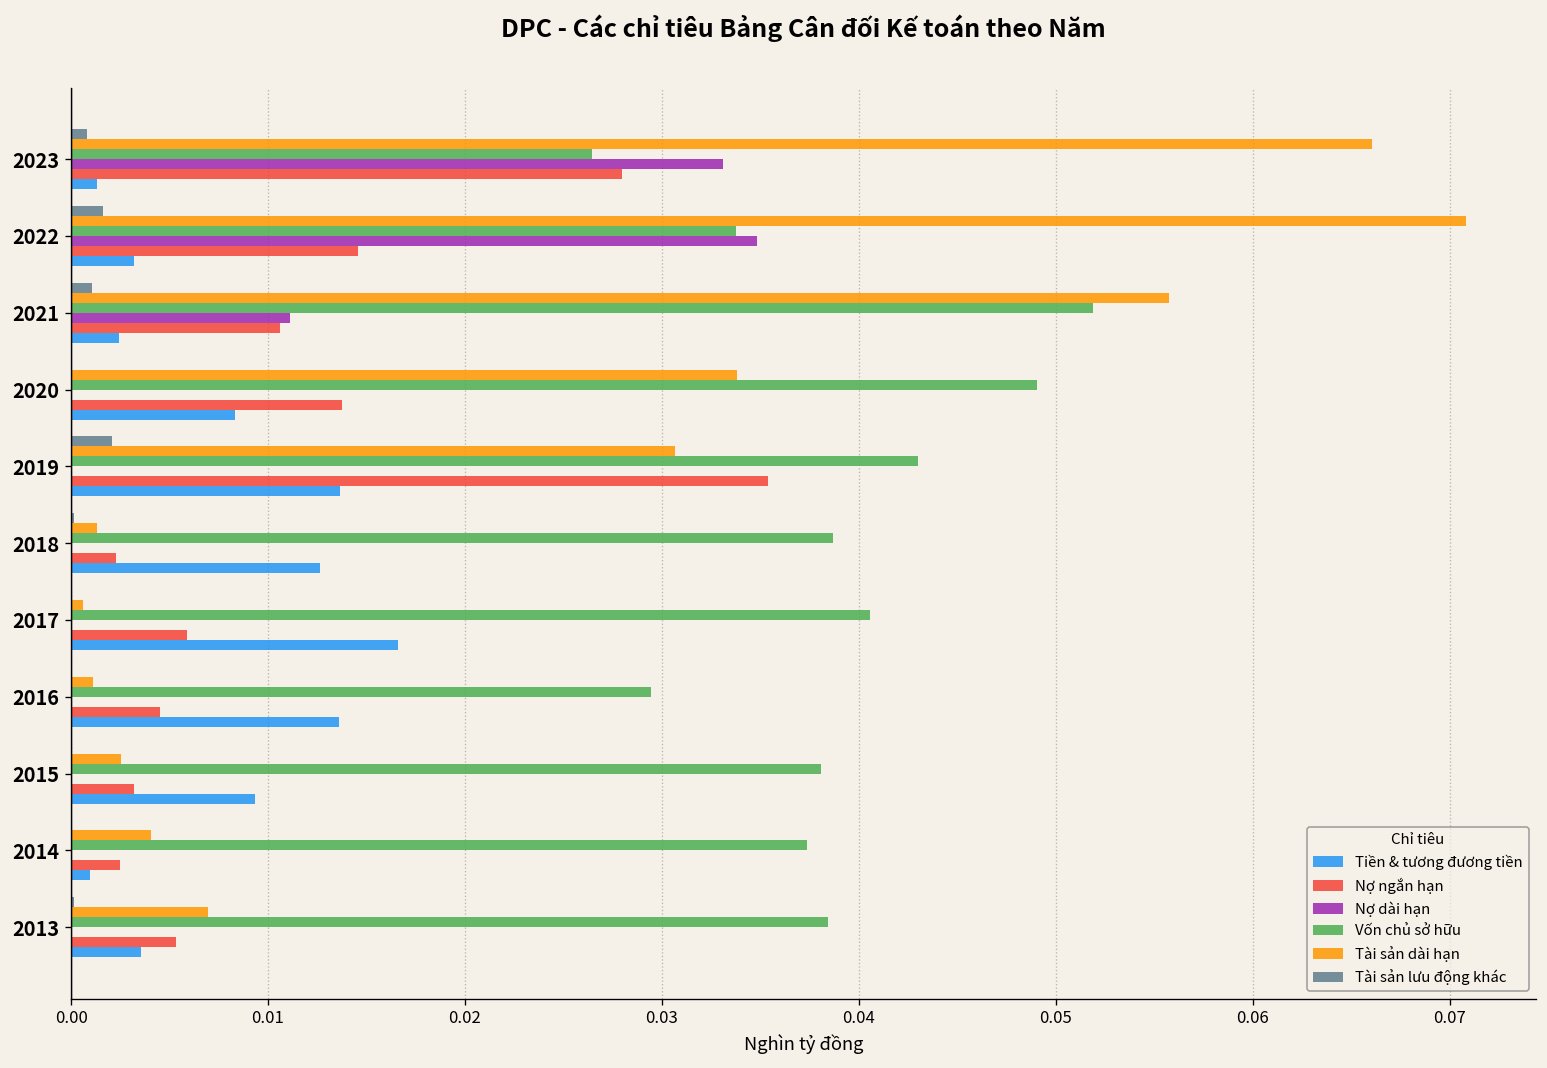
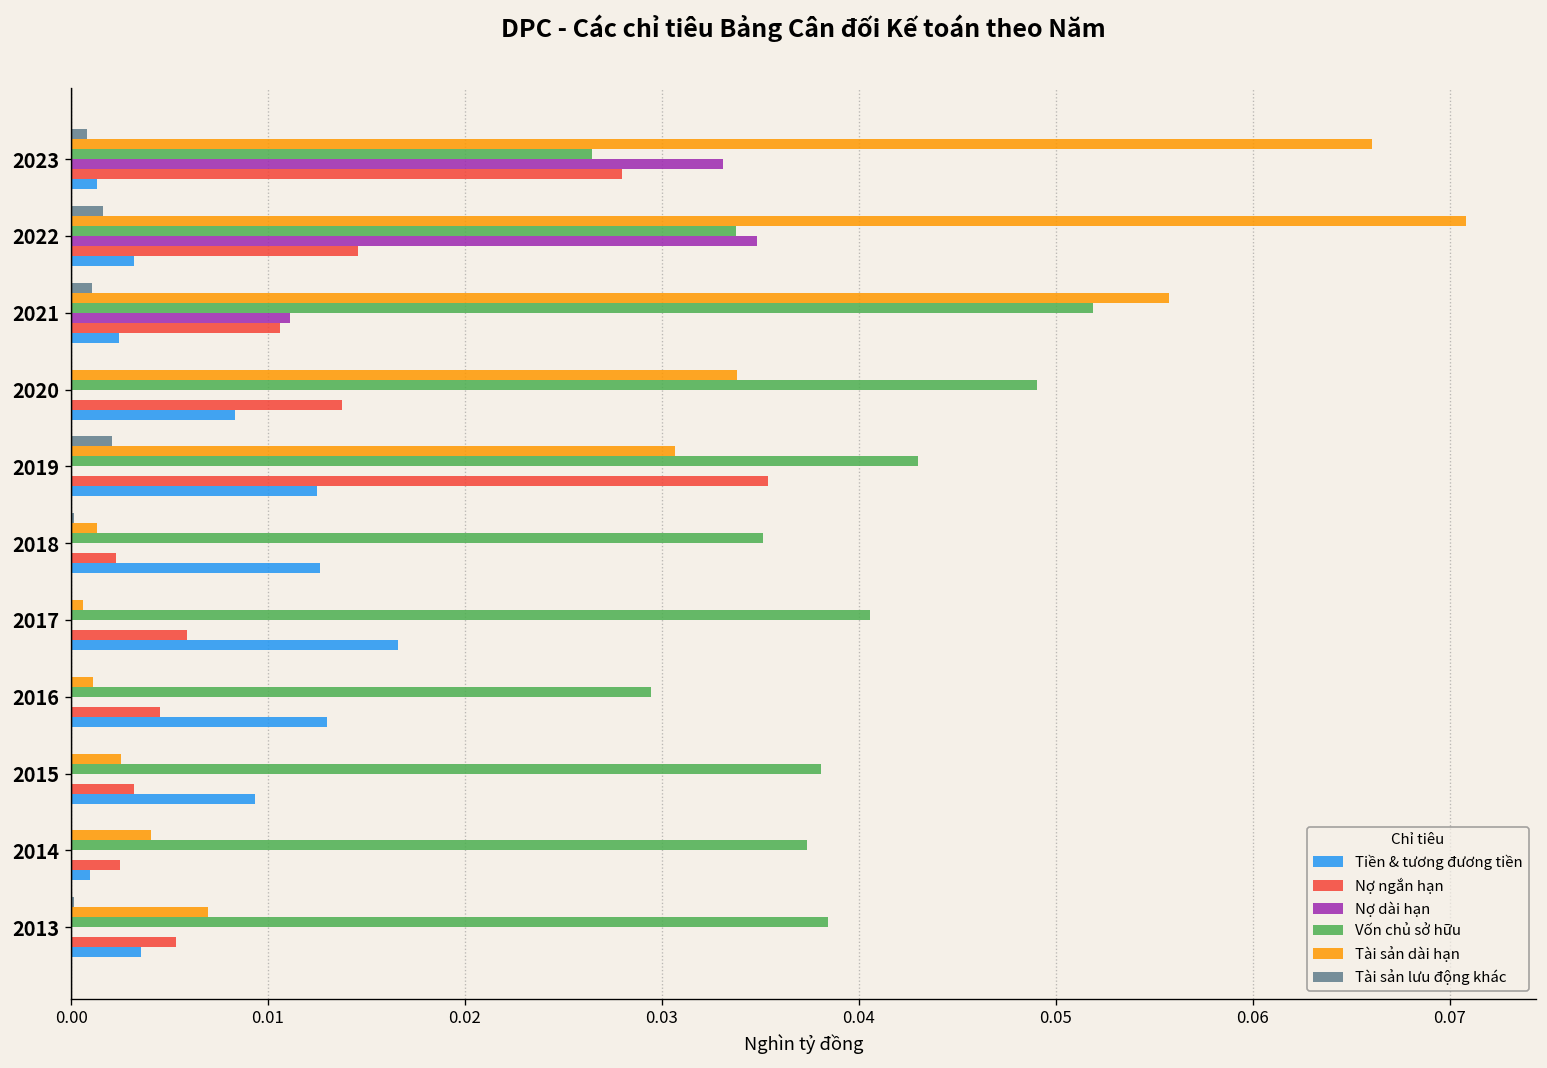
  {
    "Tiền & tương đương tiền": {
      "2023": 0.0013,
      "2022": 0.0032,
      "2021": 0.0025,
      "2020": 0.0083,
-     "2019": 0.0137,
+     "2019": 0.0125,
      "2018": 0.0126,
      "2017": 0.0166,
-     "2016": 0.0136,
+     "2016": 0.0130,
      "2015": 0.0094,
      "2014": 0.0010,
      "2013": 0.0036
    },
    "Nợ ngắn hạn": {
      "2023": 0.0280,
      "2022": 0.0146,
      "2021": 0.0106,
      "2020": 0.0138,
      "2019": 0.0354,
      "2018": 0.0023,
      "2017": 0.0059,
      "2016": 0.0045,
      "2015": 0.0032,
      "2014": 0.0025,
      "2013": 0.0053
    },
    "Nợ dài hạn": {
      "2023": 0.0331,
      "2022": 0.0348,
      "2021": 0.0111,
      "2020": 0.0000,
      "2019": 0.0000,
      "2018": 0.0000,
      "2017": 0.0000,
      "2016": 0.0000,
      "2015": 0.0000,
      "2014": 0.0000,
      "2013": 0.0000
    },
    "Vốn chủ sở hữu": {
      "2023": 0.0265,
      "2022": 0.0338,
      "2021": 0.0519,
      "2020": 0.0491,
      "2019": 0.0430,
-     "2018": 0.0387,
+     "2018": 0.0351,
      "2017": 0.0406,
      "2016": 0.0294,
      "2015": 0.0381,
      "2014": 0.0374,
      "2013": 0.0384
    },
    "Tài sản dài hạn": {
      "2023": 0.0661,
      "2022": 0.0708,
      "2021": 0.0558,
      "2020": 0.0338,
      "2019": 0.0307,
      "2018": 0.0013,
      "2017": 0.0006,
      "2016": 0.0011,
      "2015": 0.0026,
      "2014": 0.0040,
      "2013": 0.0069
    },
    "Tài sản lưu động khác": {
      "2023": 0.0008,
      "2022": 0.0016,
      "2021": 0.0011,
      "2020": 0.0000,
      "2019": 0.0021,
      "2017": 0.0000,
      "2016": 0.0000,
      "2015": 0.0000,
      "2013": 0.0002
    }
  }
